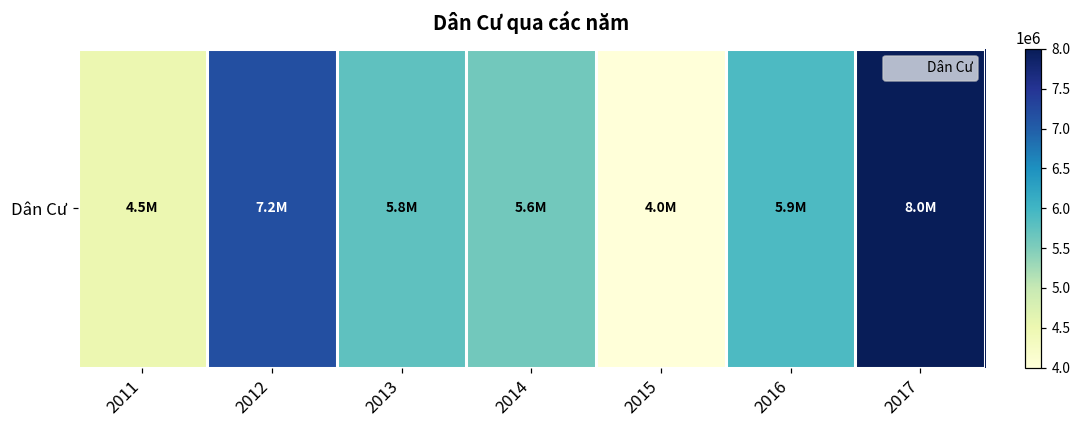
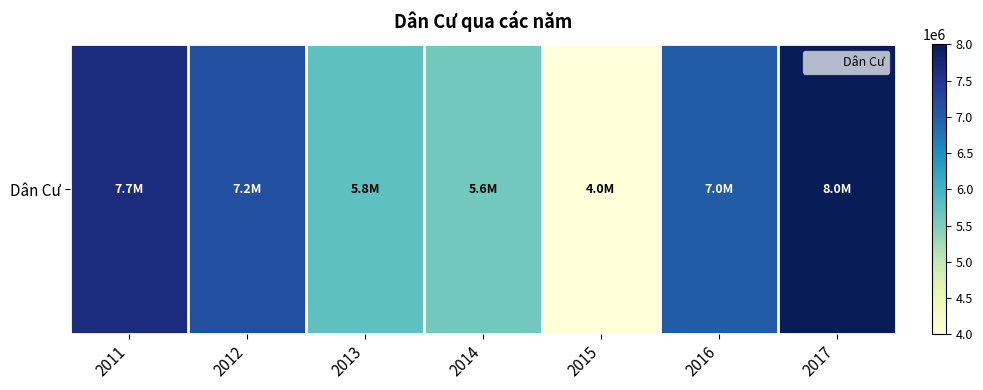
  {
    "Dân Cư": {
-     "2011": "4.5M",
+     "2011": "7.7M",
      "2012": "7.2M",
      "2013": "5.8M",
      "2014": "5.6M",
      "2015": "4.0M",
-     "2016": "5.9M",
+     "2016": "7.0M",
      "2017": "8.0M"
    }
  }
